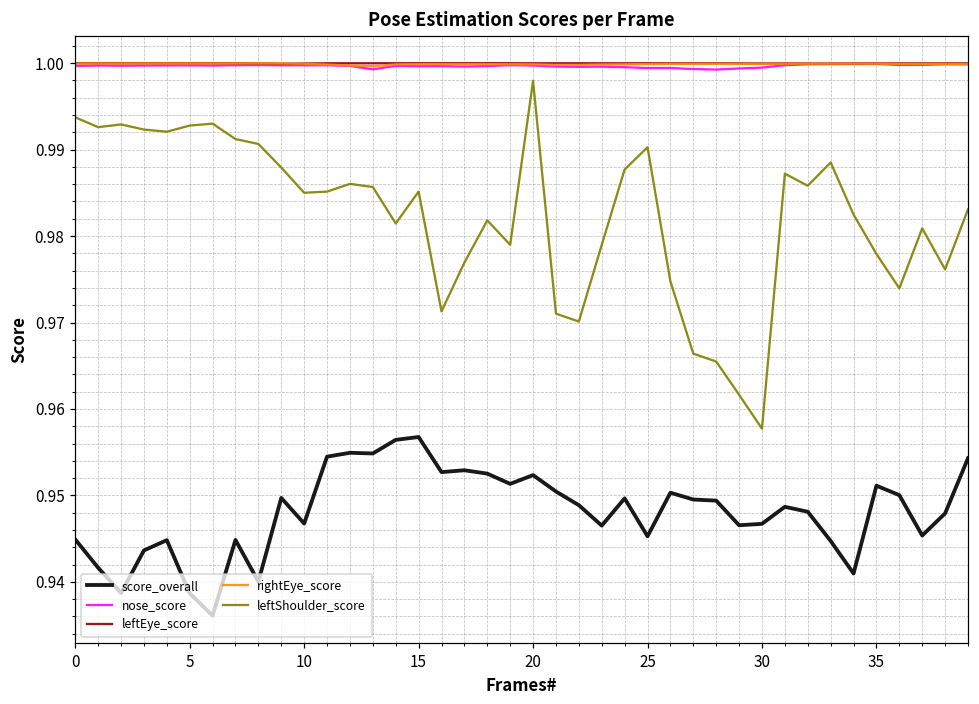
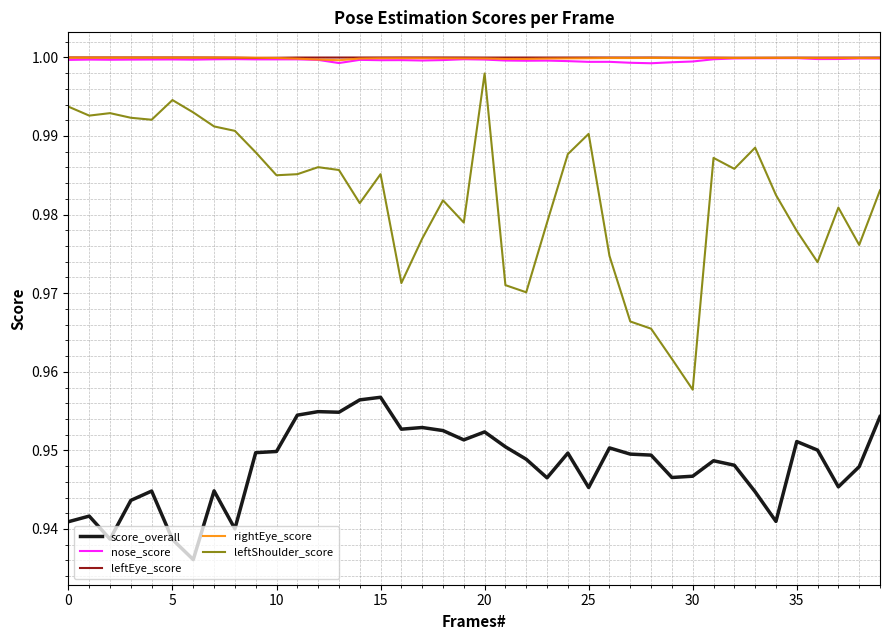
  {
    "score_overall": {
-     "0": 0.945,
-     "10": 0.947,
+     "0": 0.941,
+     "10": 0.950,
      "15": 0.957,
      "20": 0.952,
      "25": 0.945,
      "30": 0.947,
      "35": 0.951
    },
    "nose_score": {
      "25": 0.999,
      "30": 0.999
    },
    "leftShoulder_score": {
      "0": 0.994,
-     "5": 0.993,
+     "5": 0.995,
      "10": 0.985,
      "15": 0.985,
      "20": 0.998,
      "25": 0.990,
      "30": 0.958,
      "35": 0.978
    }
  }
